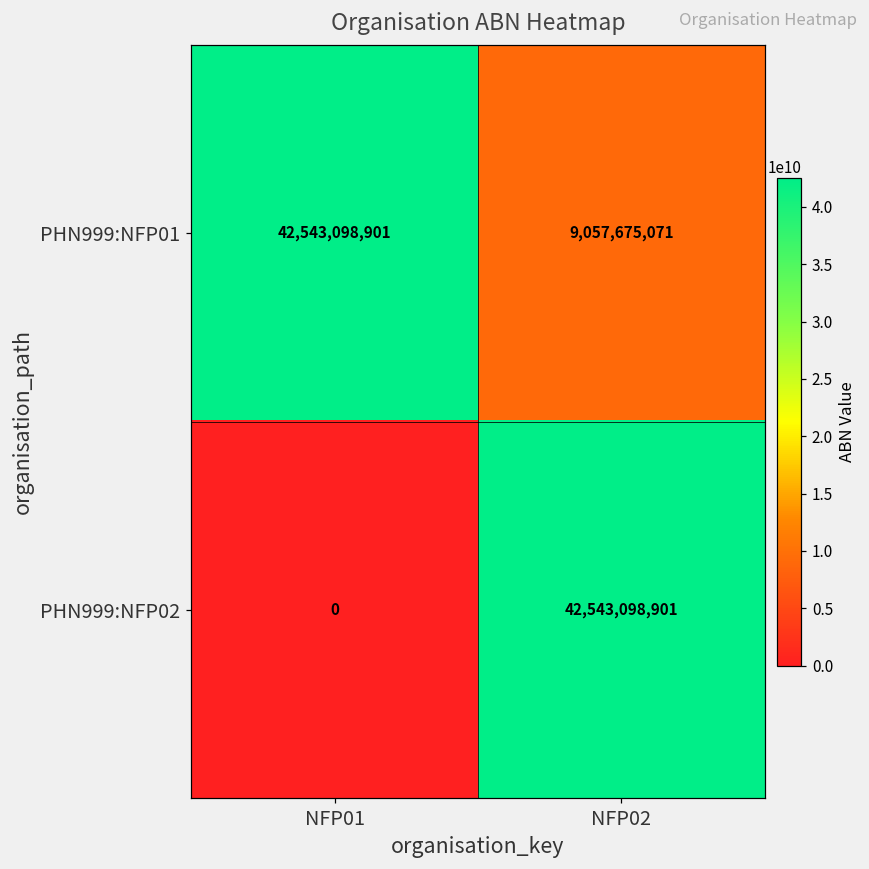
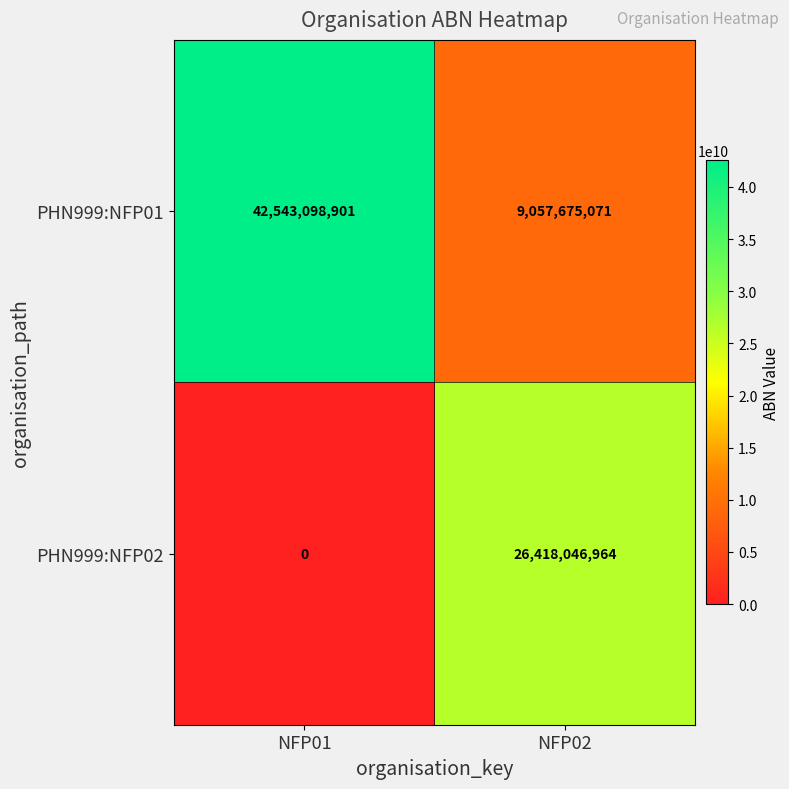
  {
    "PHN999:NFP01": {
      "NFP01": "42,543,098,901",
      "NFP02": "9,057,675,071"
    },
    "PHN999:NFP02": {
      "NFP01": "0",
-     "NFP02": "42,543,098,901"
+     "NFP02": "26,418,046,964"
    }
  }
